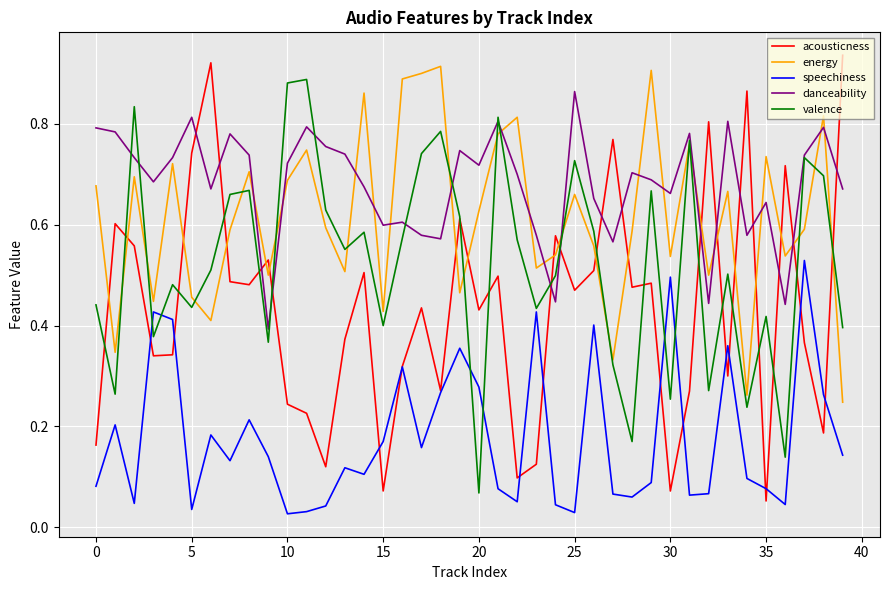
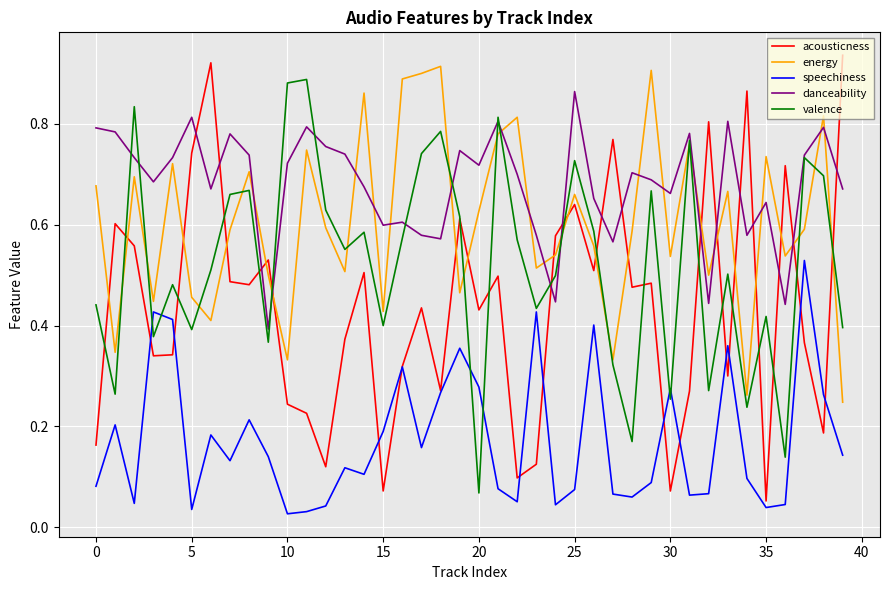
  {
    "acousticness": {
      "0": 0.16,
      "5": 0.74,
      "10": 0.24,
      "15": 0.07,
      "20": 0.43,
-     "25": 0.47,
+     "25": 0.64,
      "30": 0.07,
      "35": 0.05
    },
    "energy": {
      "0": 0.68,
      "5": 0.46,
-     "10": 0.69,
+     "10": 0.33,
      "15": 0.43,
      "20": 0.63,
      "25": 0.66,
      "30": 0.54,
      "35": 0.74
    },
    "speechiness": {
      "0": 0.08,
      "5": 0.04,
      "10": 0.03,
-     "15": 0.17,
+     "15": 0.19,
      "20": 0.28,
-     "25": 0.03,
-     "30": 0.50,
-     "35": 0.08
+     "25": 0.07,
+     "30": 0.28,
+     "35": 0.04
    },
    "danceability": {
      "0": 0.79,
      "5": 0.81,
      "10": 0.72,
      "15": 0.60,
      "20": 0.72,
      "25": 0.86,
      "30": 0.66,
      "35": 0.64
    },
    "valence": {
      "0": 0.44,
-     "5": 0.44,
+     "5": 0.39,
      "10": 0.88,
      "15": 0.40,
      "20": 0.07,
      "25": 0.73,
      "30": 0.25,
      "35": 0.42
    }
  }
